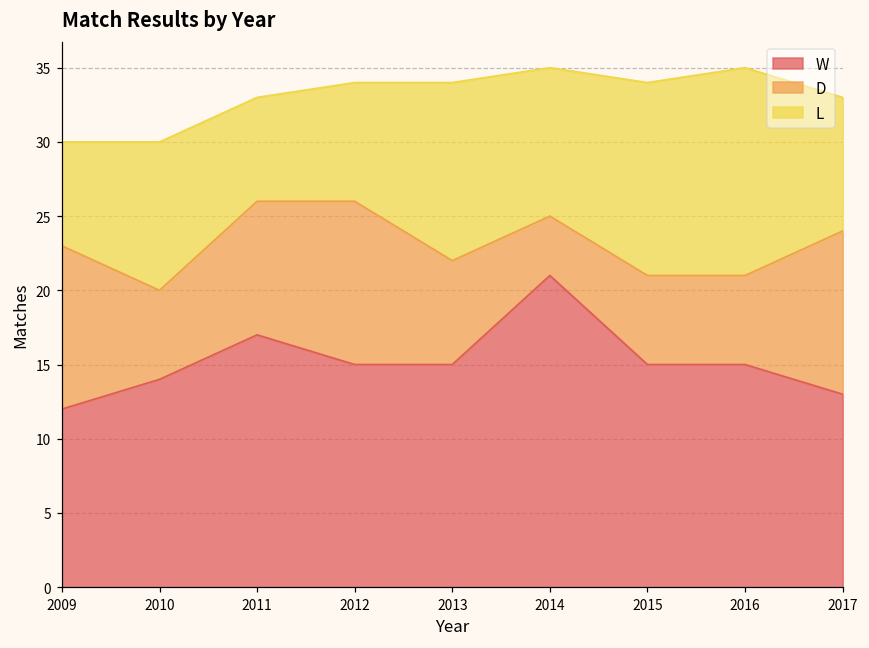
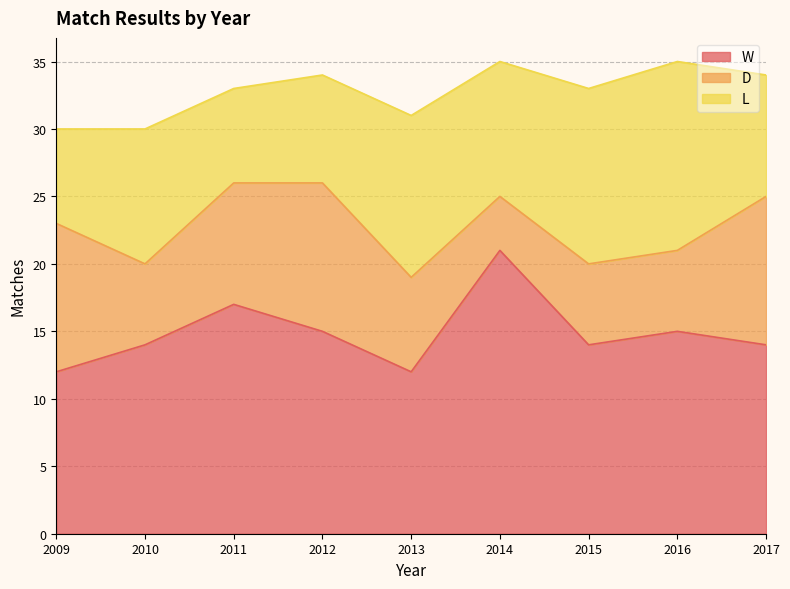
  {
    "W": {
      "2009": 12,
      "2010": 14,
      "2011": 17,
      "2012": 15,
-     "2013": 15,
+     "2013": 12,
      "2014": 21,
-     "2015": 15,
+     "2015": 14,
      "2016": 15,
-     "2017": 13
+     "2017": 14
    }
  }
